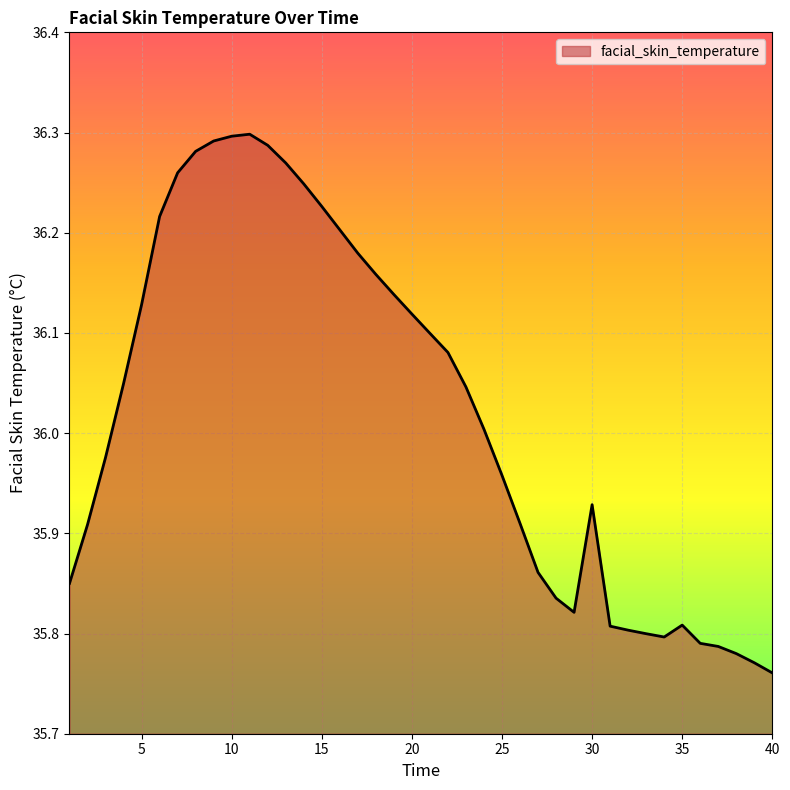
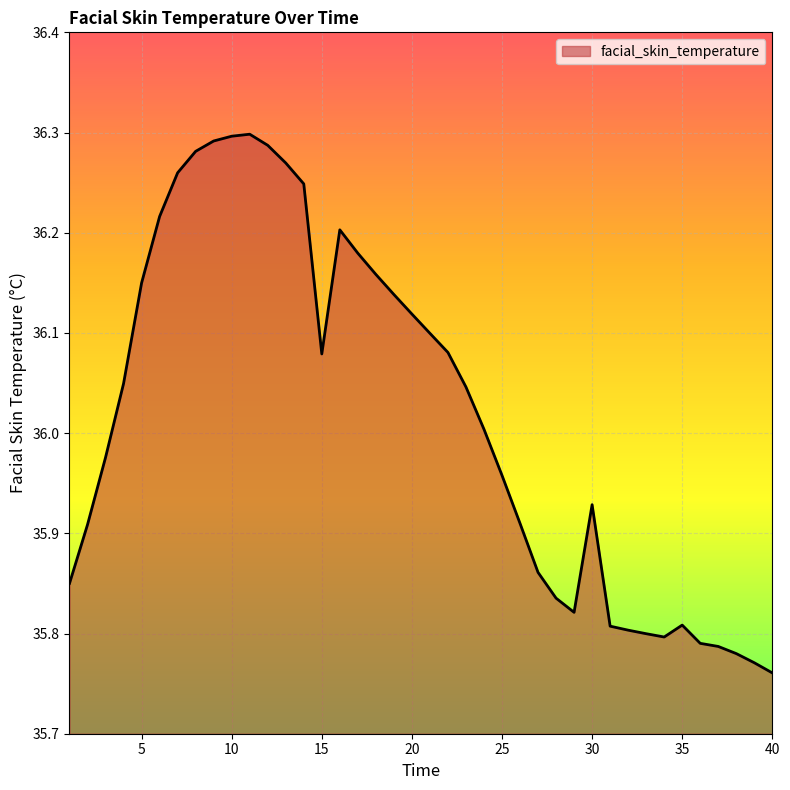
  {
-   "5": 36.128,
+   "5": 36.150,
    "10": 36.296,
-   "15": 36.226,
+   "15": 36.079,
    "20": 36.119,
    "25": 35.958,
    "30": 35.929,
    "35": 35.808,
    "40": 35.761
  }
